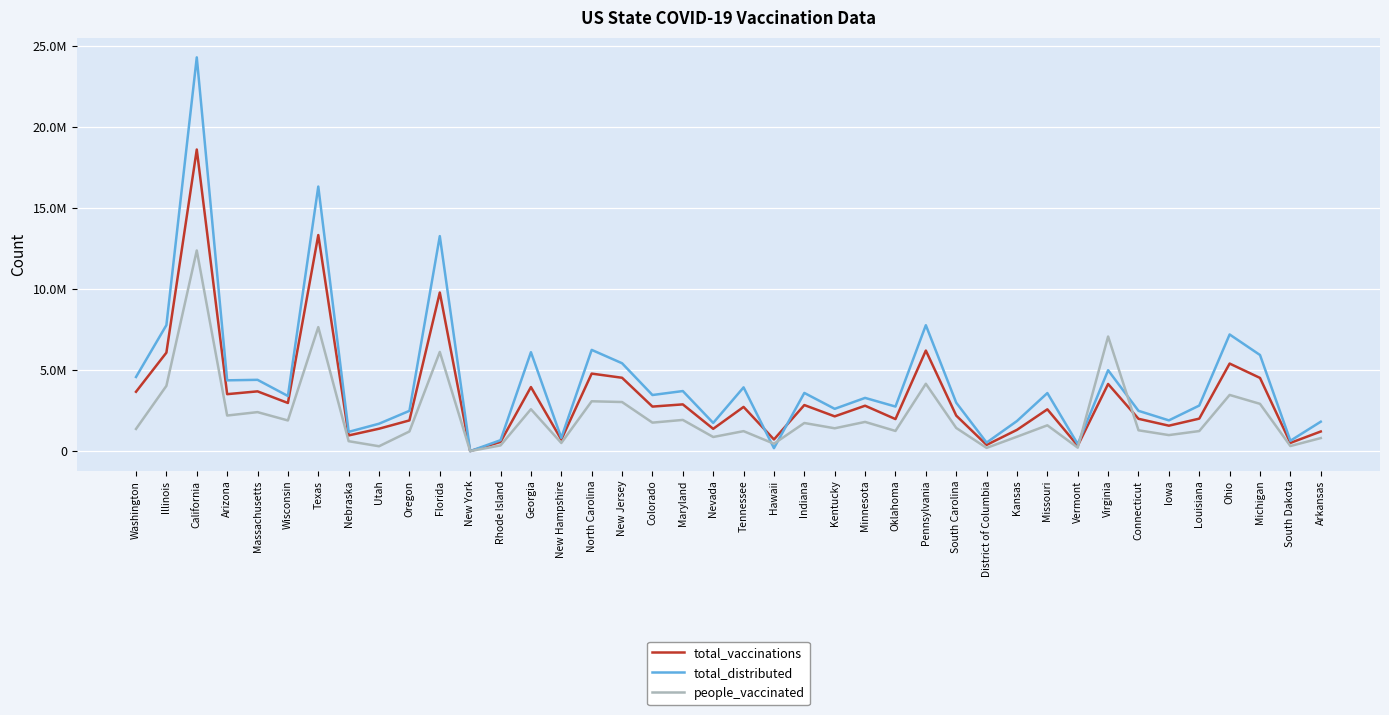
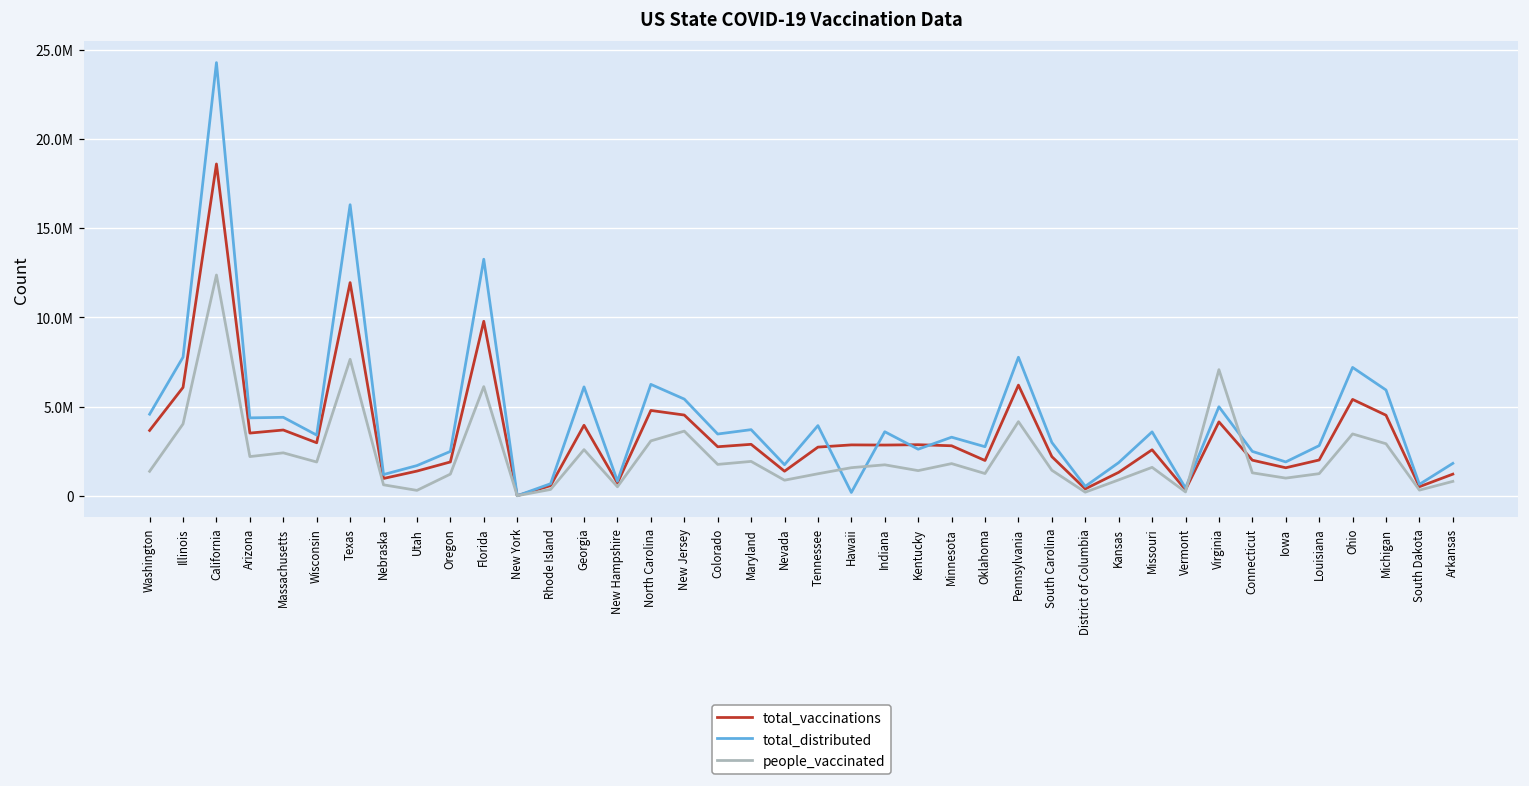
  {
    "total_vaccinations": {
      "Washington": 3700000,
      "Illinois": 6100000,
      "California": 18600000,
      "Arizona": 3500000,
      "Massachusetts": 3700000,
      "Wisconsin": 3000000,
-     "Texas": 13300000,
+     "Texas": 12000000,
      "Nebraska": 1000000,
      "Utah": 1400000,
      "Oregon": 1900000,
      "Florida": 9800000,
      "Georgia": 4000000,
      "North Carolina": 4800000,
      "New Jersey": 4500000,
      "Colorado": 2700000,
      "Maryland": 2900000,
      "Nevada": 1400000,
      "Tennessee": 2700000,
-     "Hawaii": 700000,
+     "Hawaii": 2900000,
      "Indiana": 2800000,
-     "Kentucky": 2100000,
+     "Kentucky": 2900000,
      "Minnesota": 2800000,
      "Oklahoma": 2000000,
      "Pennsylvania": 6200000,
      "South Carolina": 2200000,
      "Kansas": 1300000,
      "Missouri": 2600000,
      "Virginia": 4100000,
      "Connecticut": 2000000,
      "Iowa": 1600000,
      "Louisiana": 2000000,
      "Ohio": 5400000,
      "Michigan": 4500000,
      "Arkansas": 1200000
    },
    "total_distributed": {
      "Washington": 4600000,
      "Illinois": 7800000,
      "California": 24300000,
      "Arizona": 4400000,
      "Massachusetts": 4400000,
      "Wisconsin": 3400000,
      "Texas": 16300000,
      "Nebraska": 1200000,
      "Utah": 1700000,
      "Oregon": 2500000,
      "Florida": 13300000,
      "Georgia": 6100000,
      "North Carolina": 6200000,
      "New Jersey": 5400000,
      "Colorado": 3500000,
      "Maryland": 3700000,
      "Nevada": 1700000,
      "Tennessee": 3900000,
      "Hawaii": 200000,
      "Indiana": 3600000,
      "Kentucky": 2600000,
      "Minnesota": 3300000,
      "Oklahoma": 2700000,
      "Pennsylvania": 7800000,
      "South Carolina": 3000000,
      "Kansas": 1900000,
      "Missouri": 3600000,
      "Virginia": 5000000,
      "Connecticut": 2500000,
      "Iowa": 1900000,
      "Louisiana": 2800000,
      "Ohio": 7200000,
      "Michigan": 5900000,
      "Arkansas": 1800000
    },
    "people_vaccinated": {
      "Washington": 1400000,
      "Illinois": 4000000,
      "California": 12400000,
      "Arizona": 2200000,
      "Massachusetts": 2400000,
      "Wisconsin": 1900000,
      "Texas": 7600000,
      "Nebraska": 600000,
      "Utah": 300000,
      "Oregon": 1200000,
      "Florida": 6100000,
      "Rhode Island": 400000,
      "Georgia": 2600000,
      "New Hampshire": 500000,
      "North Carolina": 3100000,
-     "New Jersey": 3000000,
+     "New Jersey": 3600000,
      "Colorado": 1800000,
      "Maryland": 1900000,
      "Nevada": 900000,
      "Tennessee": 1200000,
-     "Hawaii": 500000,
+     "Hawaii": 1600000,
      "Indiana": 1700000,
      "Kentucky": 1400000,
      "Minnesota": 1800000,
      "Oklahoma": 1200000,
      "Pennsylvania": 4200000,
      "South Carolina": 1400000,
      "District of Columbia": 200000,
      "Kansas": 900000,
      "Missouri": 1600000,
      "Virginia": 7100000,
      "Connecticut": 1300000,
      "Iowa": 1000000,
      "Louisiana": 1200000,
      "Ohio": 3500000,
      "Michigan": 2900000,
      "South Dakota": 300000,
      "Arkansas": 800000
    }
  }
